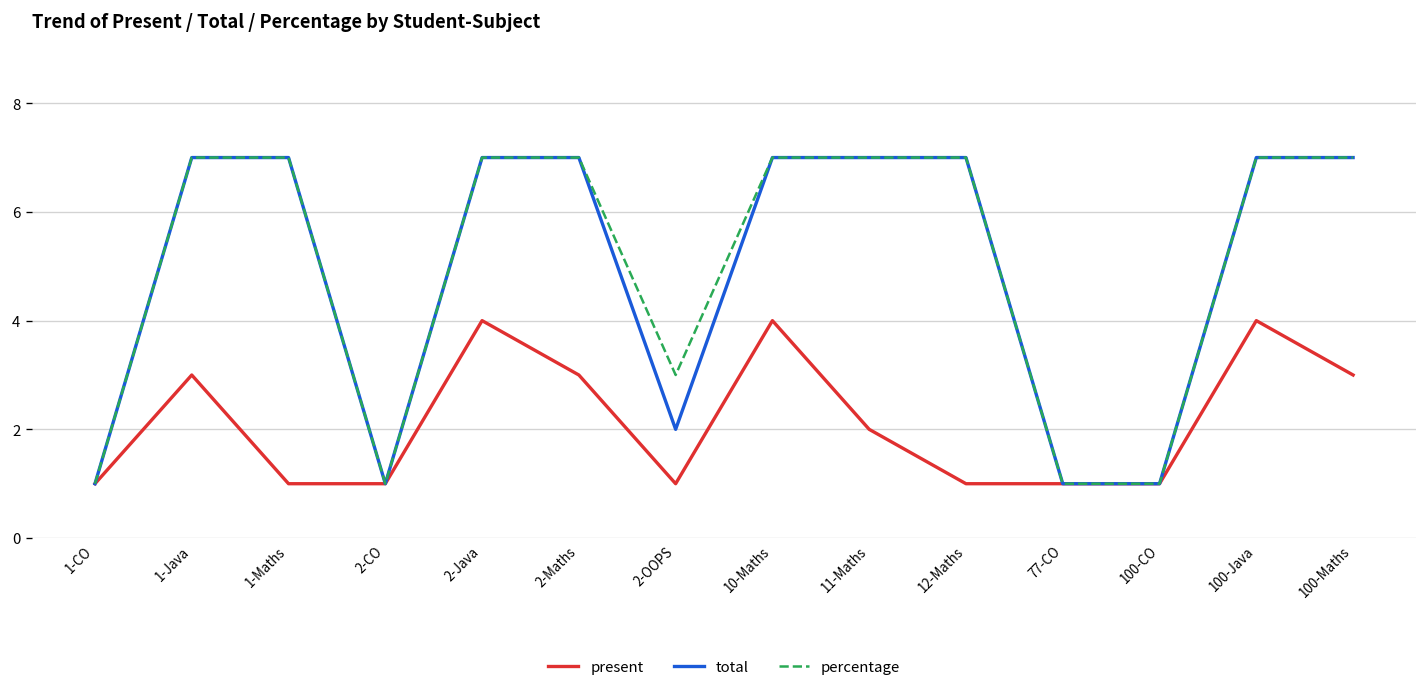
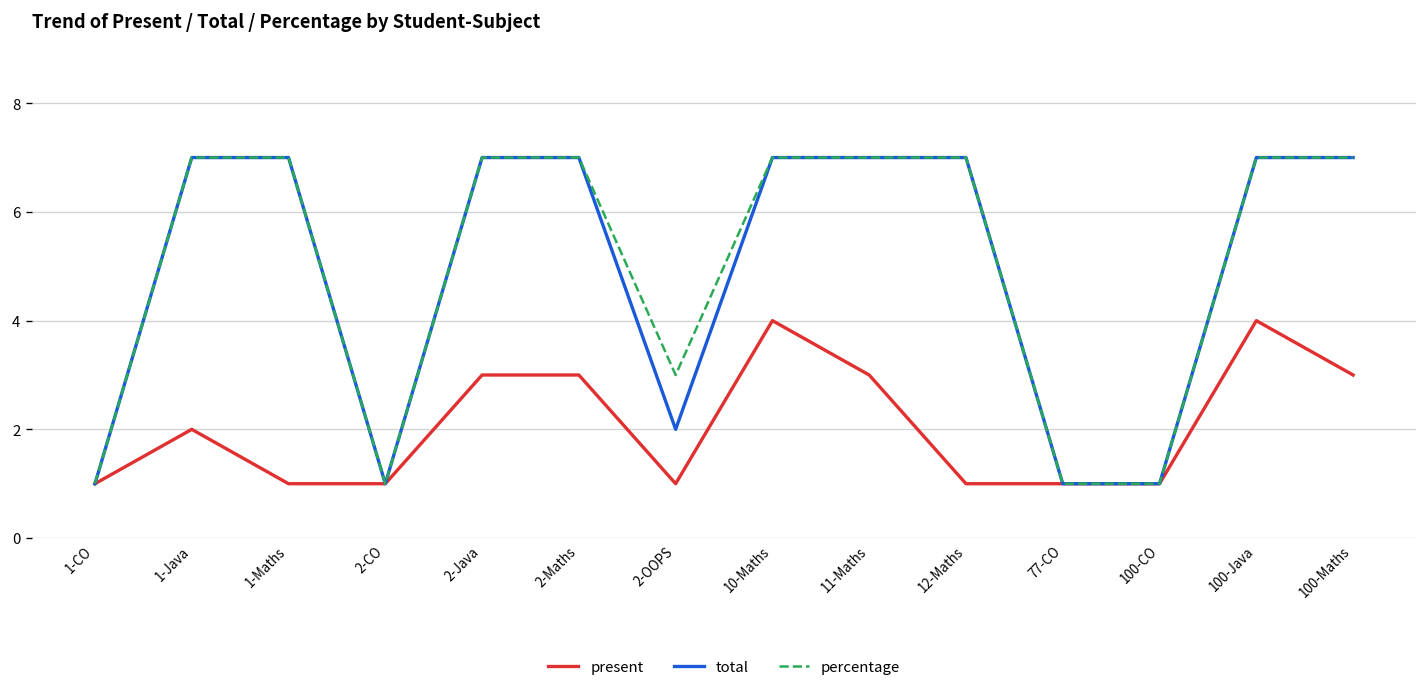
  {
    "present": {
-     "1-Java": 3,
+     "1-Java": 2,
      "1-Maths": 1,
-     "2-Java": 4,
+     "2-Java": 3,
      "2-Maths": 3,
      "2-OOPS": 1,
      "10-Maths": 4,
-     "11-Maths": 2,
+     "11-Maths": 3,
      "12-Maths": 1,
      "100-Java": 4,
      "100-Maths": 3
    },
    "total": {
      "2-OOPS": 2
    },
    "percentage": {
      "2-OOPS": 3
    }
  }
